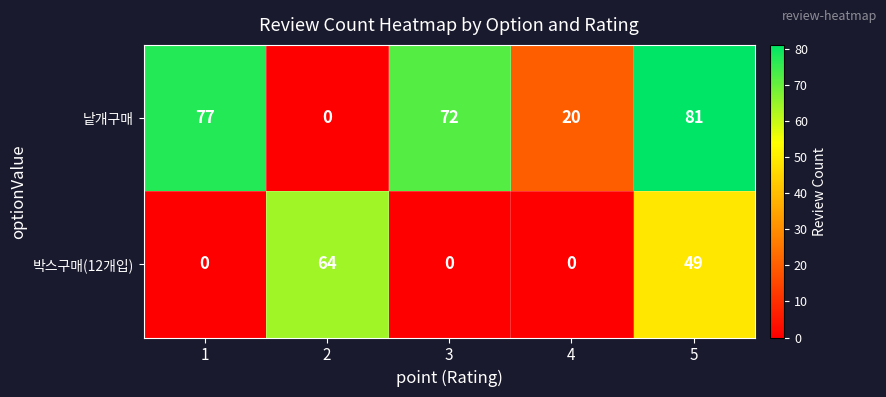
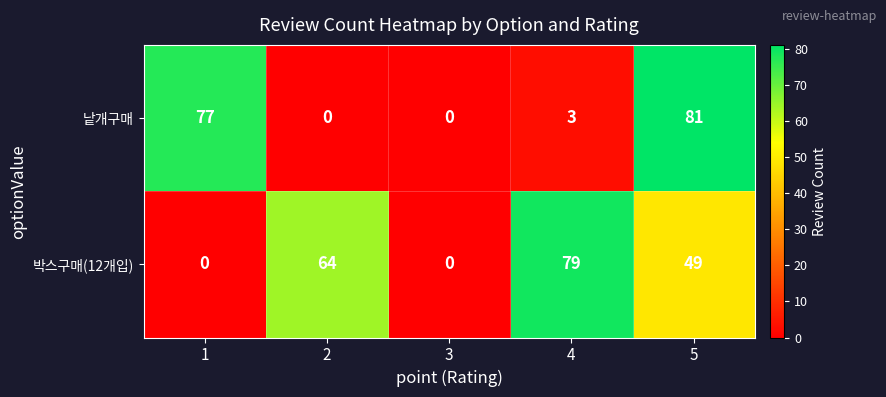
  {
    "낱개구매": {
      "1": 77,
      "2": 0,
-     "3": 72,
-     "4": 20,
+     "3": 0,
+     "4": 3,
      "5": 81
    },
    "박스구매(12개입)": {
      "1": 0,
      "2": 64,
      "3": 0,
-     "4": 0,
+     "4": 79,
      "5": 49
    }
  }
